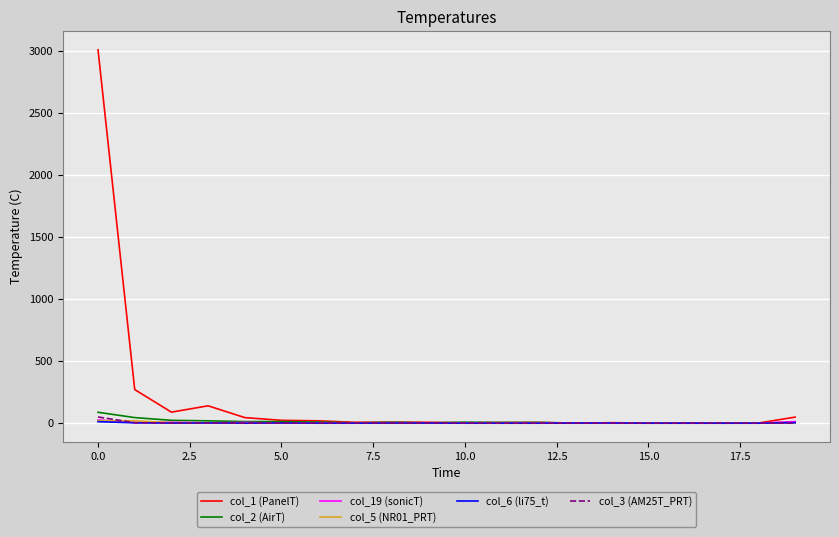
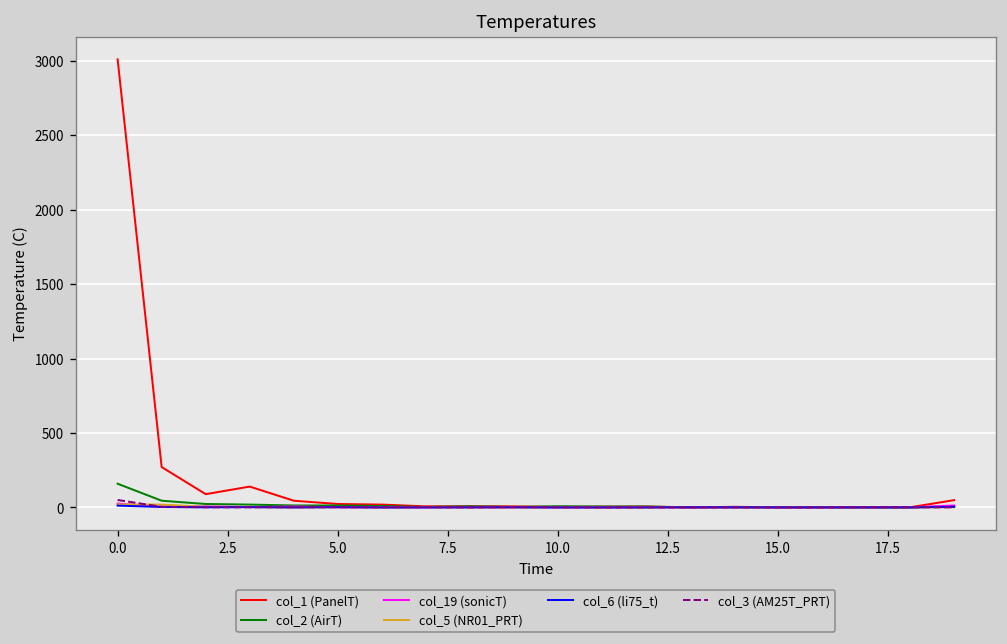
  {
    "col_1 (PanelT)": {
      "0.0": 3010
    },
    "col_2 (AirT)": {
-     "0.0": 90
+     "0.0": 160
    },
    "col_3 (AM25T_PRT)": {
      "0.0": 50
    }
  }
